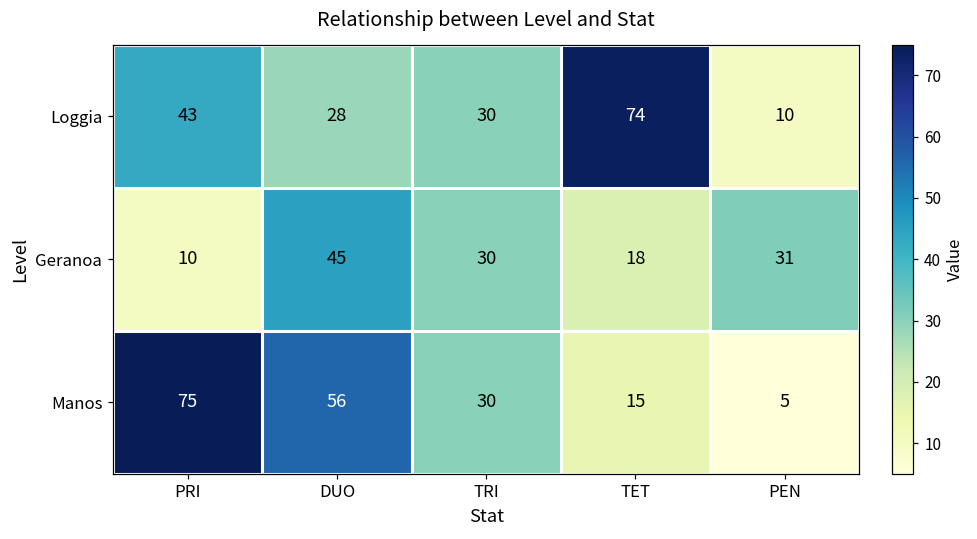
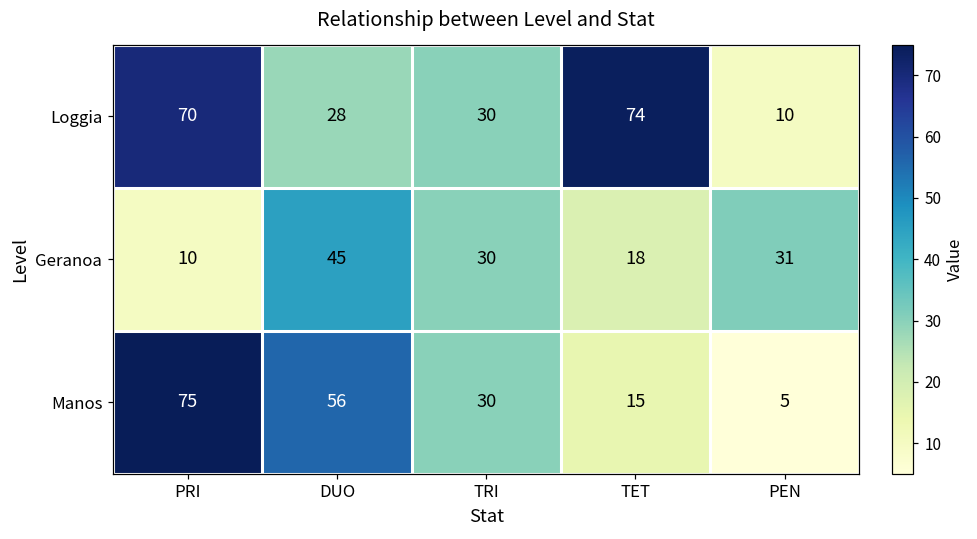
  {
    "Loggia": {
-     "PRI": 43,
+     "PRI": 70,
      "DUO": 28,
      "TRI": 30,
      "TET": 74,
      "PEN": 10
    },
    "Geranoa": {
      "PRI": 10,
      "DUO": 45,
      "TRI": 30,
      "TET": 18,
      "PEN": 31
    },
    "Manos": {
      "PRI": 75,
      "DUO": 56,
      "TRI": 30,
      "TET": 15,
      "PEN": 5
    }
  }
